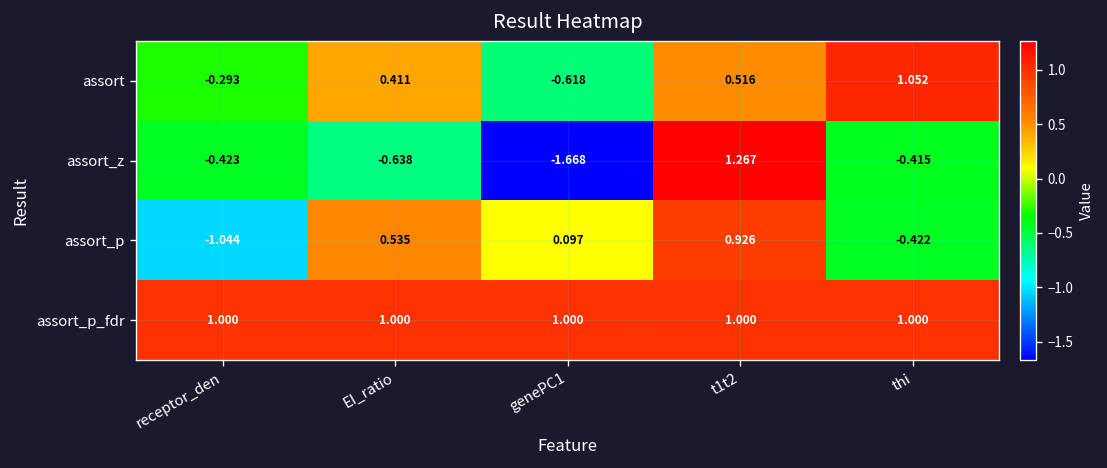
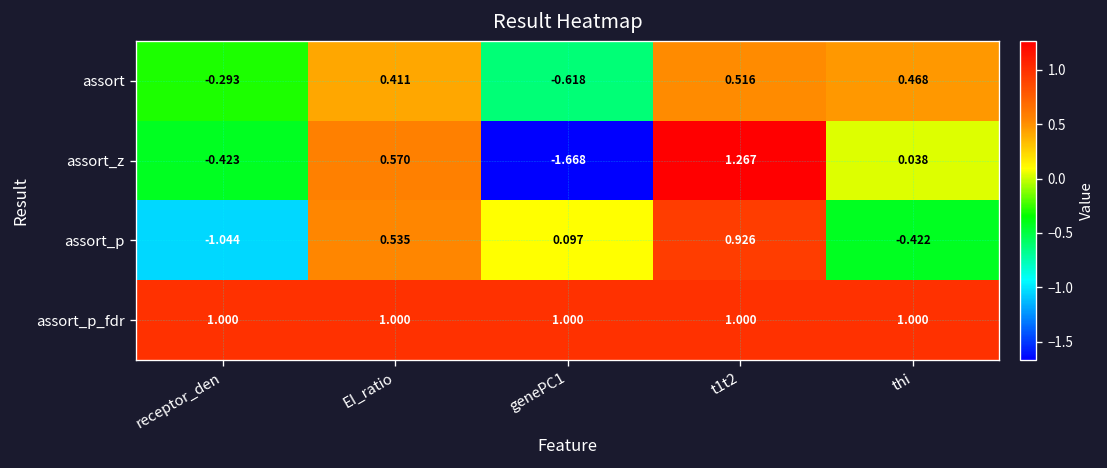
  {
    "assort": {
      "receptor_den": -0.293,
      "EI_ratio": 0.411,
      "genePC1": -0.618,
      "t1t2": 0.516,
-     "thi": 1.052
+     "thi": 0.468
    },
    "assort_z": {
      "receptor_den": -0.423,
-     "EI_ratio": -0.638,
+     "EI_ratio": 0.570,
      "genePC1": -1.668,
      "t1t2": 1.267,
-     "thi": -0.415
+     "thi": 0.038
    },
    "assort_p": {
      "receptor_den": -1.044,
      "EI_ratio": 0.535,
      "genePC1": 0.097,
      "t1t2": 0.926,
      "thi": -0.422
    },
    "assort_p_fdr": {
      "receptor_den": 1.000,
      "EI_ratio": 1.000,
      "genePC1": 1.000,
      "t1t2": 1.000,
      "thi": 1.000
    }
  }
